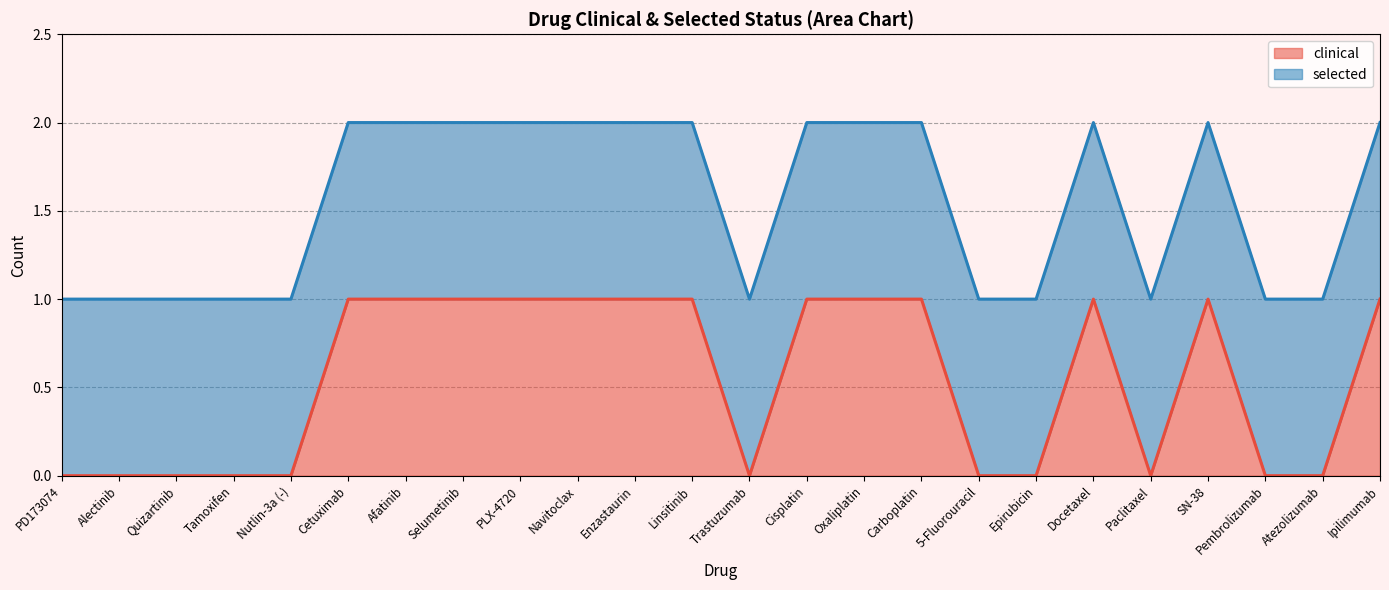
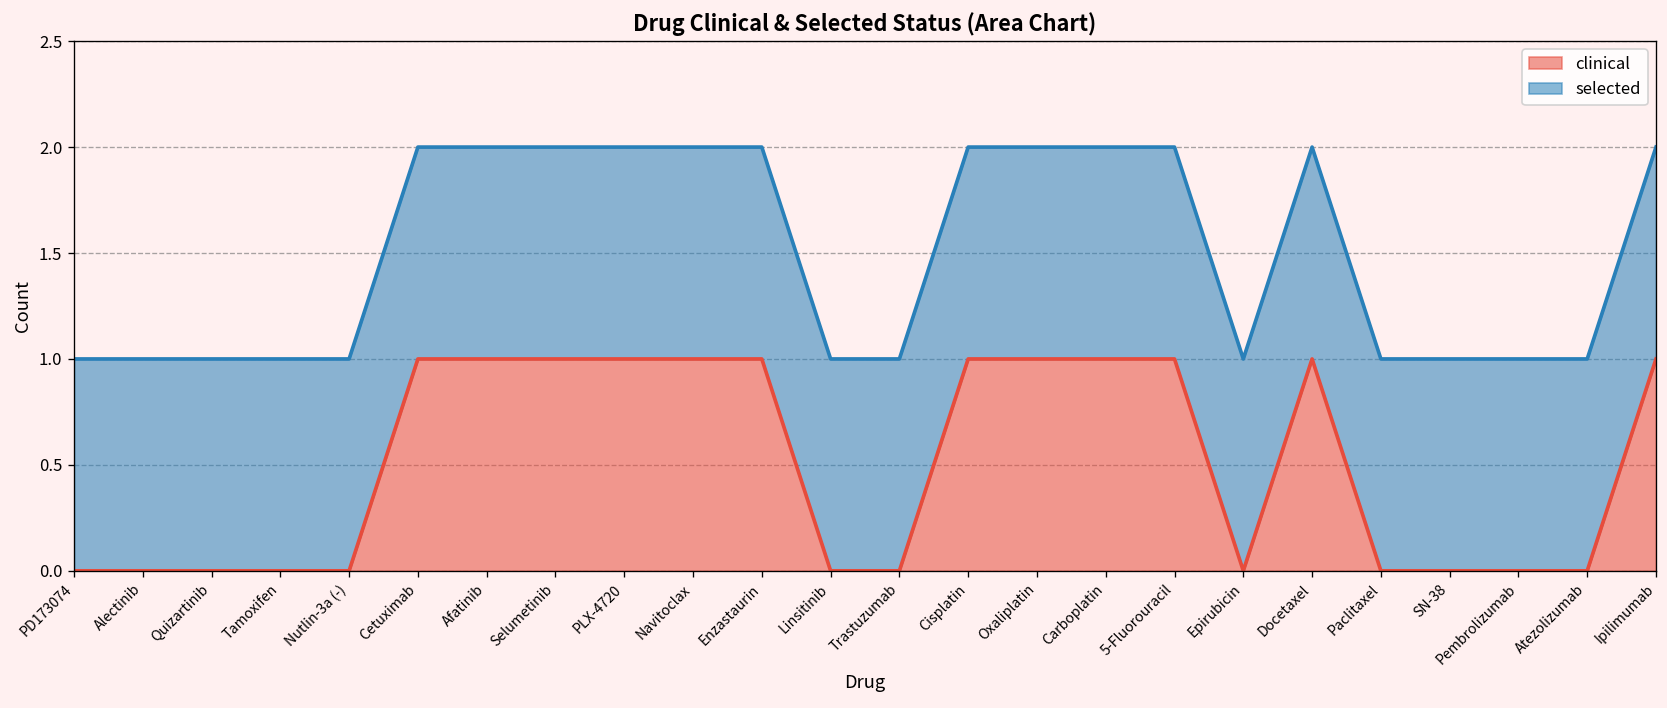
  {
    "clinical": {
      "PD173074": 0,
      "Alectinib": 0,
      "Quizartinib": 0,
      "Tamoxifen": 0,
      "Nutlin-3a (-)": 0,
      "Cetuximab": 1,
      "Afatinib": 1,
      "Selumetinib": 1,
      "PLX-4720": 1,
      "Navitoclax": 1,
      "Enzastaurin": 1,
-     "Linsitinib": 1,
+     "Linsitinib": 0,
      "Trastuzumab": 0,
      "Cisplatin": 1,
      "Oxaliplatin": 1,
      "Carboplatin": 1,
-     "5-Fluorouracil": 0,
+     "5-Fluorouracil": 1,
      "Epirubicin": 0,
      "Docetaxel": 1,
      "Paclitaxel": 0,
-     "SN-38": 1,
+     "SN-38": 0,
      "Pembrolizumab": 0,
      "Atezolizumab": 0,
      "Ipilimumab": 1
    },
    "selected": {
      "PD173074": 1,
      "Alectinib": 1,
      "Quizartinib": 1,
      "Tamoxifen": 1,
      "Nutlin-3a (-)": 1,
      "Cetuximab": 1,
      "Afatinib": 1,
      "Selumetinib": 1,
      "PLX-4720": 1,
      "Navitoclax": 1,
      "Enzastaurin": 1,
      "Linsitinib": 1,
      "Trastuzumab": 1,
      "Cisplatin": 1,
      "Oxaliplatin": 1,
      "Carboplatin": 1,
      "5-Fluorouracil": 1,
      "Epirubicin": 1,
      "Docetaxel": 1,
      "Paclitaxel": 1,
      "SN-38": 1,
      "Pembrolizumab": 1,
      "Atezolizumab": 1,
      "Ipilimumab": 1
    }
  }
